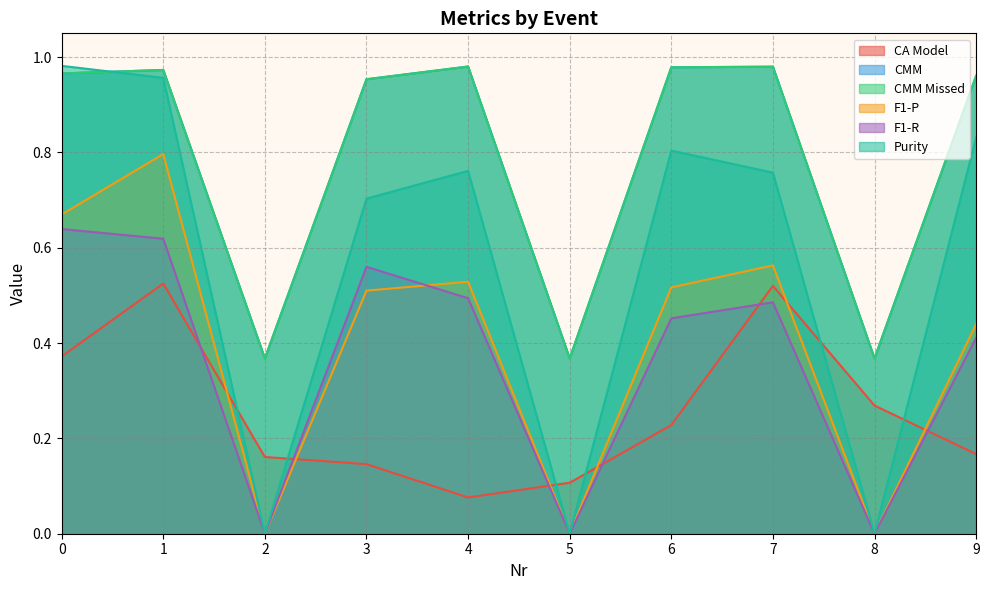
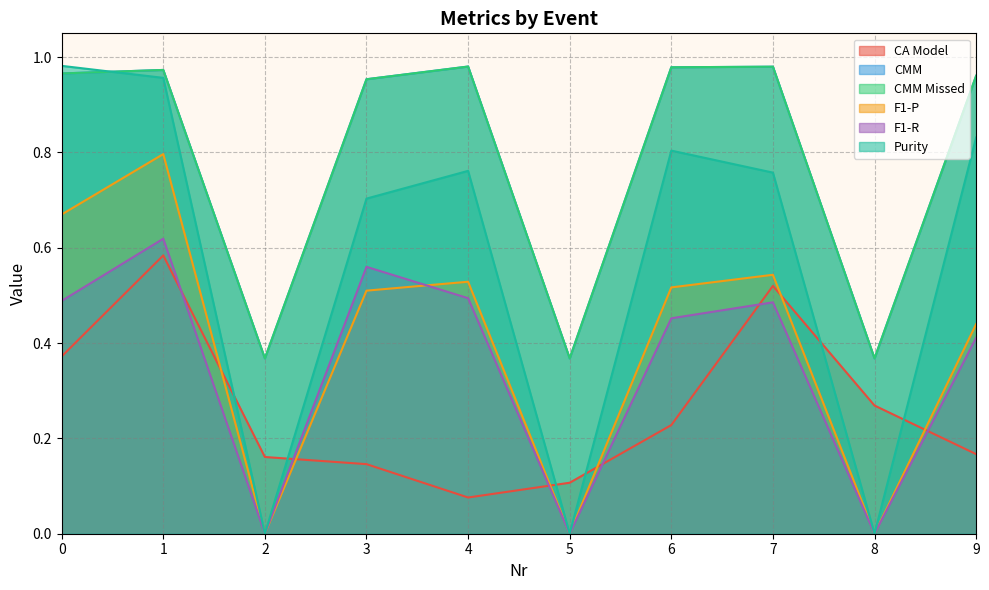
  {
    "CA Model": {
      "0": 0.37,
-     "1": 0.53,
+     "1": 0.58,
      "2": 0.16,
      "3": 0.15,
      "4": 0.08,
      "5": 0.11,
      "6": 0.23,
      "7": 0.52,
      "8": 0.27,
      "9": 0.17
    },
    "F1-P": {
      "0": 0.67,
      "1": 0.80,
      "3": 0.51,
      "4": 0.53,
      "6": 0.52,
-     "7": 0.56,
+     "7": 0.54,
      "9": 0.44
    },
    "F1-R": {
-     "0": 0.64,
+     "0": 0.49,
      "1": 0.62,
      "3": 0.56,
      "4": 0.49,
      "6": 0.45,
      "7": 0.49,
      "9": 0.41
    }
  }
